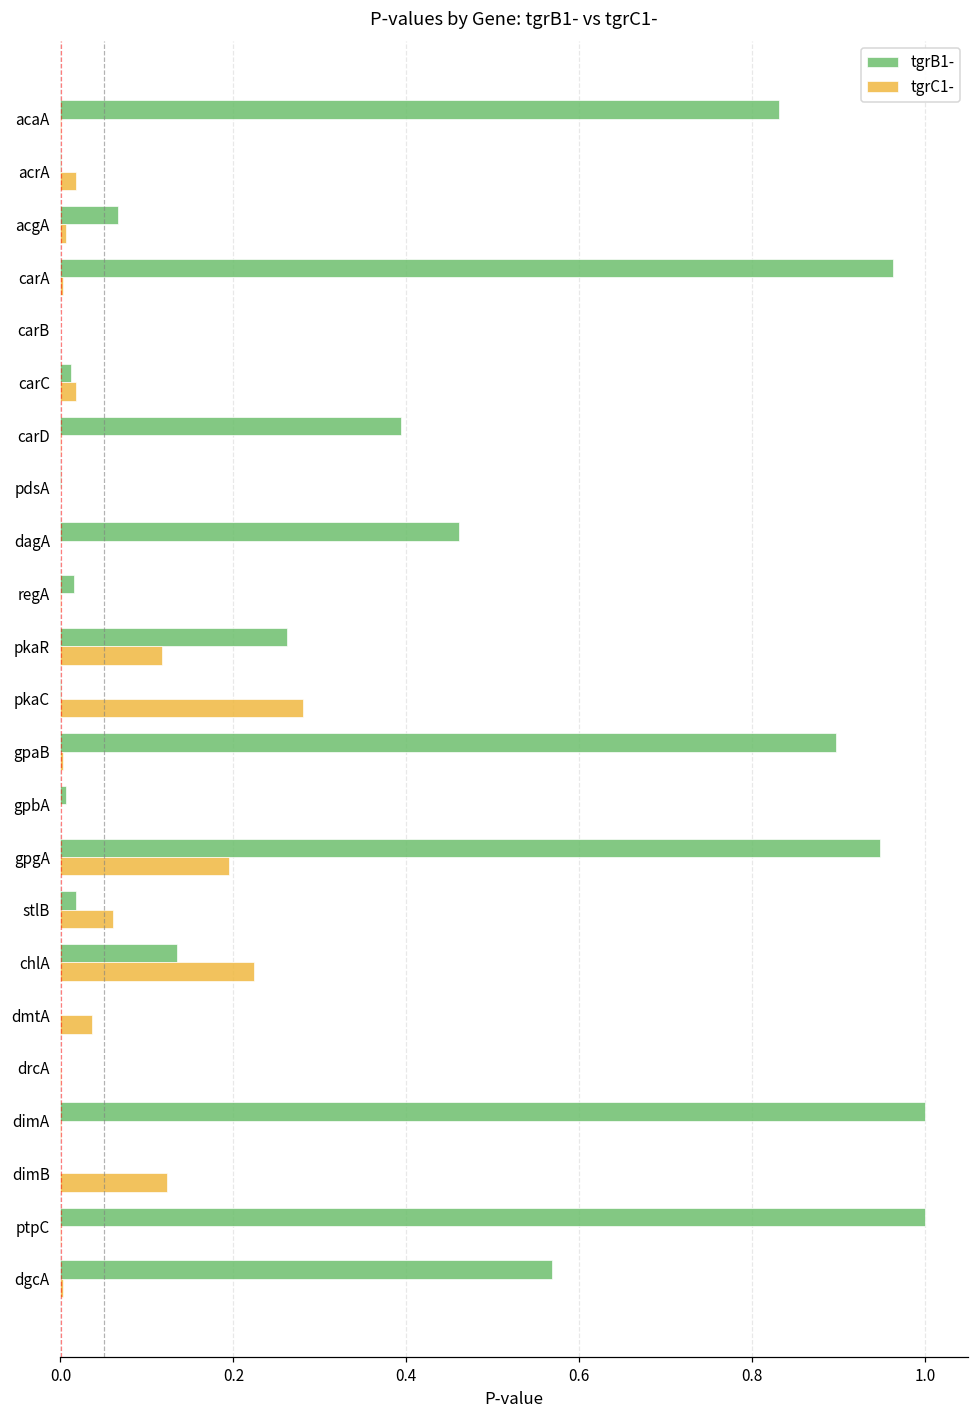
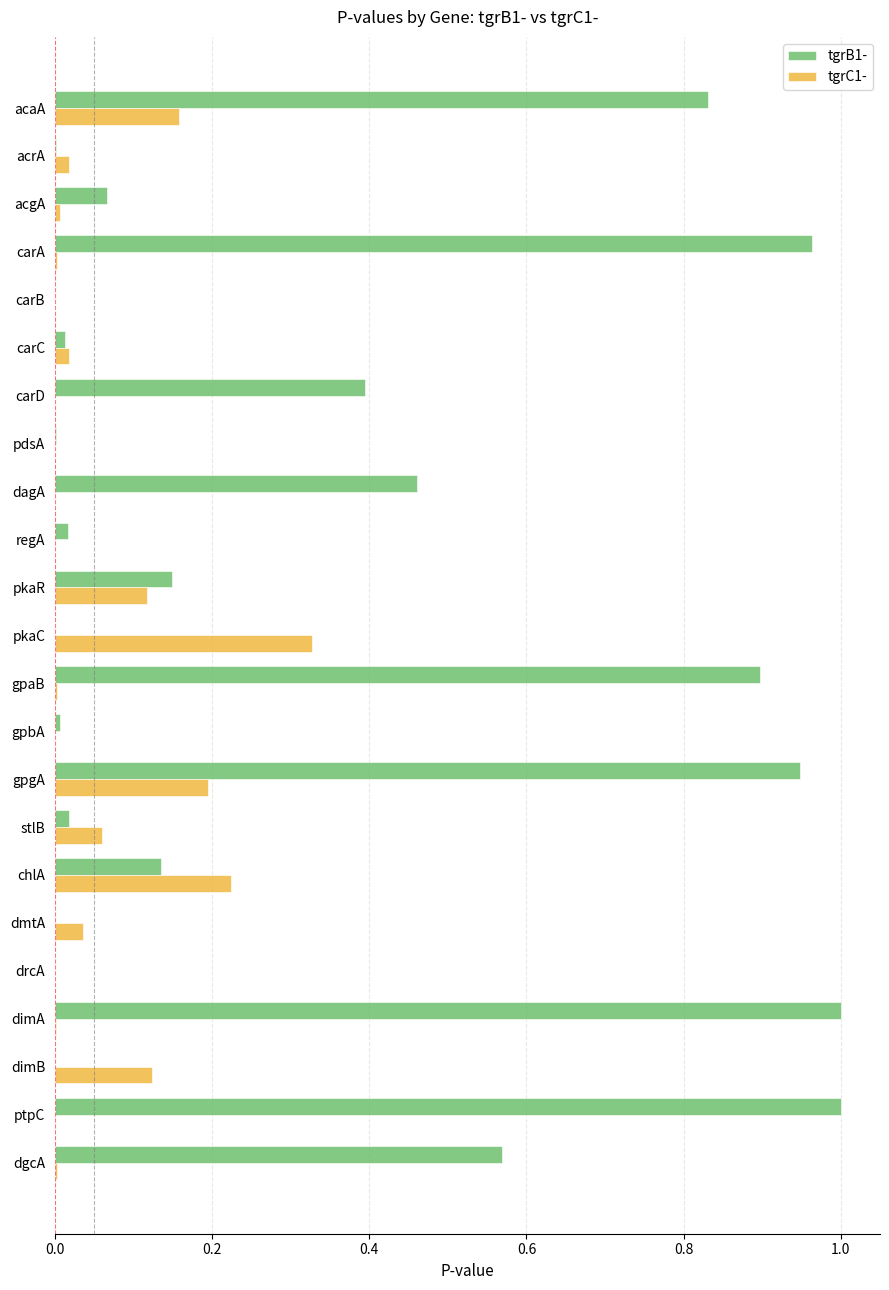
  {
    "tgrB1-": {
      "acaA": 0.83,
      "acgA": 0.07,
      "carA": 0.96,
      "carC": 0.01,
      "carD": 0.39,
      "dagA": 0.46,
      "regA": 0.02,
-     "pkaR": 0.26,
+     "pkaR": 0.15,
      "gpaB": 0.90,
      "gpbA": 0.01,
      "gpgA": 0.95,
      "stlB": 0.02,
      "chlA": 0.13,
      "dimA": 1.00,
      "ptpC": 1.00,
      "dgcA": 0.57
    },
    "tgrC1-": {
-     "acaA": 0.00,
+     "acaA": 0.16,
      "acrA": 0.02,
      "acgA": 0.01,
      "carC": 0.02,
      "pkaR": 0.12,
-     "pkaC": 0.28,
+     "pkaC": 0.33,
      "gpgA": 0.19,
      "stlB": 0.06,
      "chlA": 0.22,
      "dmtA": 0.04,
      "dimB": 0.12
    }
  }
